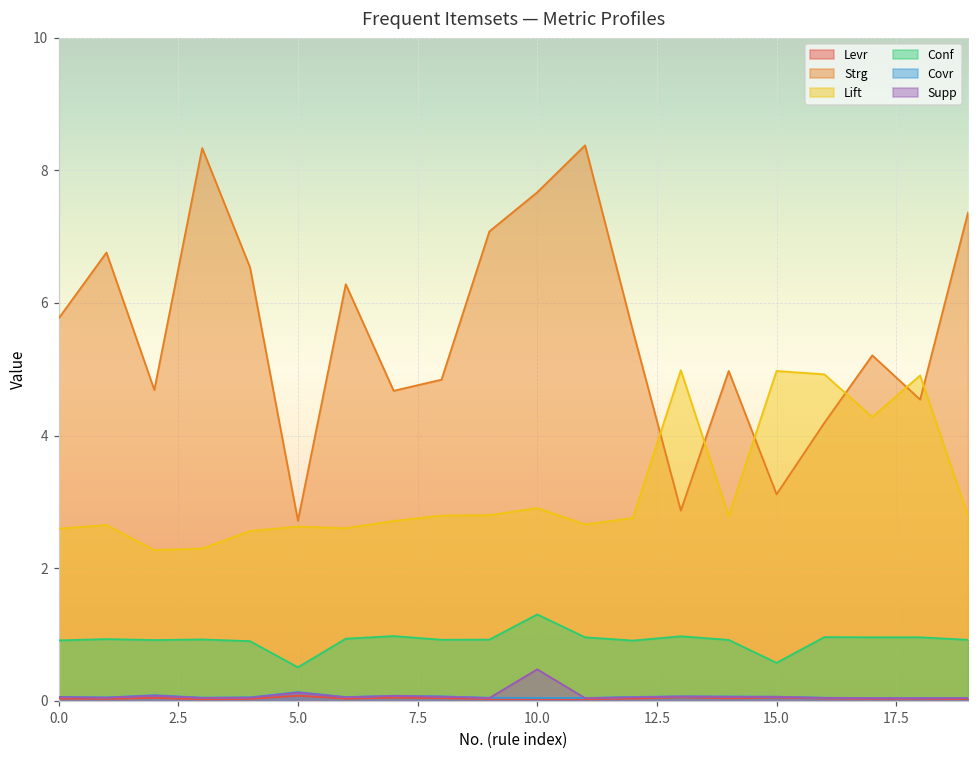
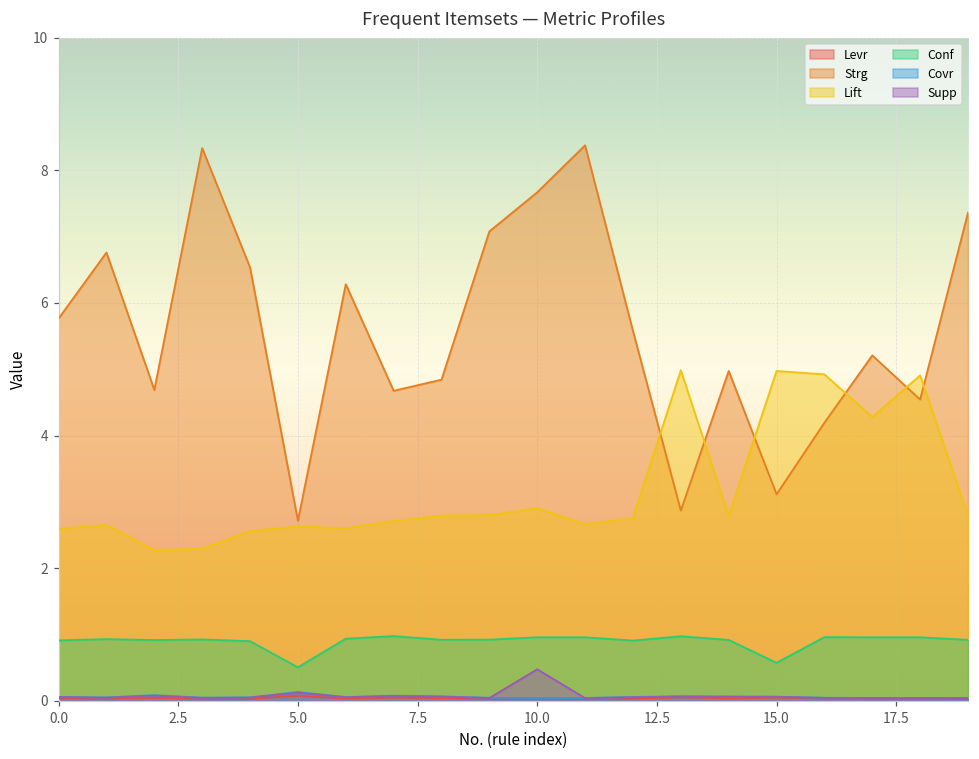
  {
    "Conf": {
      "0.0": 0.9,
      "5.0": 0.5,
-     "10.0": 1.3,
+     "10.0": 1.0,
      "15.0": 0.6
    },
    "Supp": {
      "10.0": 0.5
    }
  }
